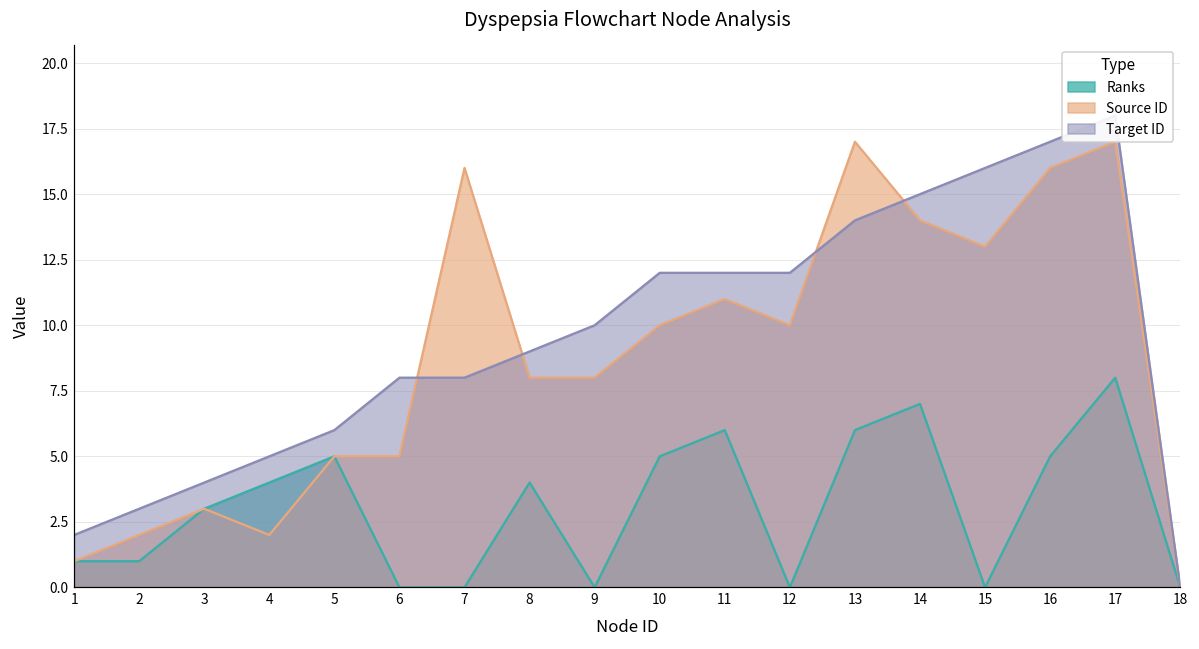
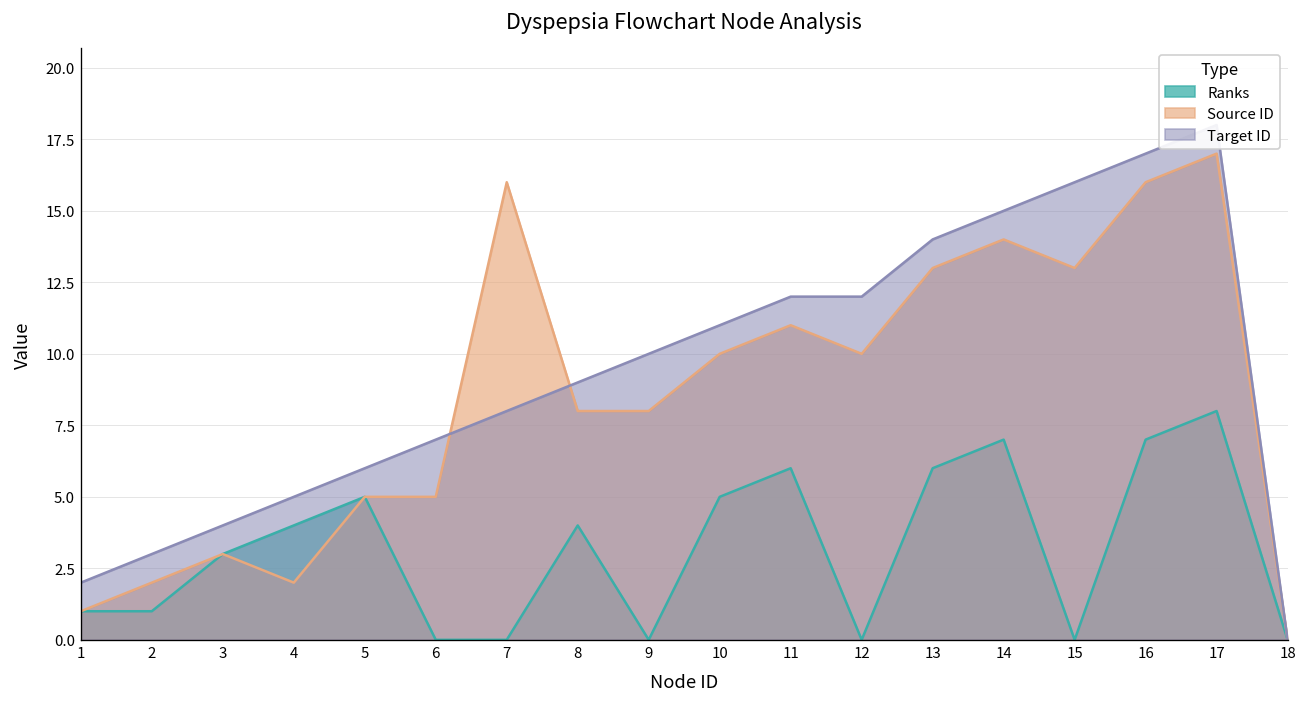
  {
    "Ranks": {
      "2": 1,
      "4": 4,
      "6": 0,
      "7": 0,
      "8": 4,
      "9": 0,
      "10": 5,
      "11": 6,
      "12": 0,
      "13": 6,
      "14": 7,
      "15": 0,
-     "16": 5,
+     "16": 7,
      "17": 8
    },
    "Source ID": {
      "2": 2,
      "4": 2,
      "6": 5,
      "7": 16,
      "8": 8,
      "9": 8,
      "10": 10,
      "11": 11,
      "12": 10,
-     "13": 17,
+     "13": 13,
      "14": 14,
      "15": 13,
      "16": 16,
      "17": 17
    },
    "Target ID": {
      "1": 2,
      "2": 3,
      "3": 4,
      "4": 5,
      "5": 6,
-     "6": 8,
+     "6": 7,
      "7": 8,
      "8": 9,
      "9": 10,
-     "10": 12,
+     "10": 11,
      "11": 12,
      "12": 12,
      "13": 14,
      "14": 15,
      "15": 16,
      "16": 17
    }
  }
